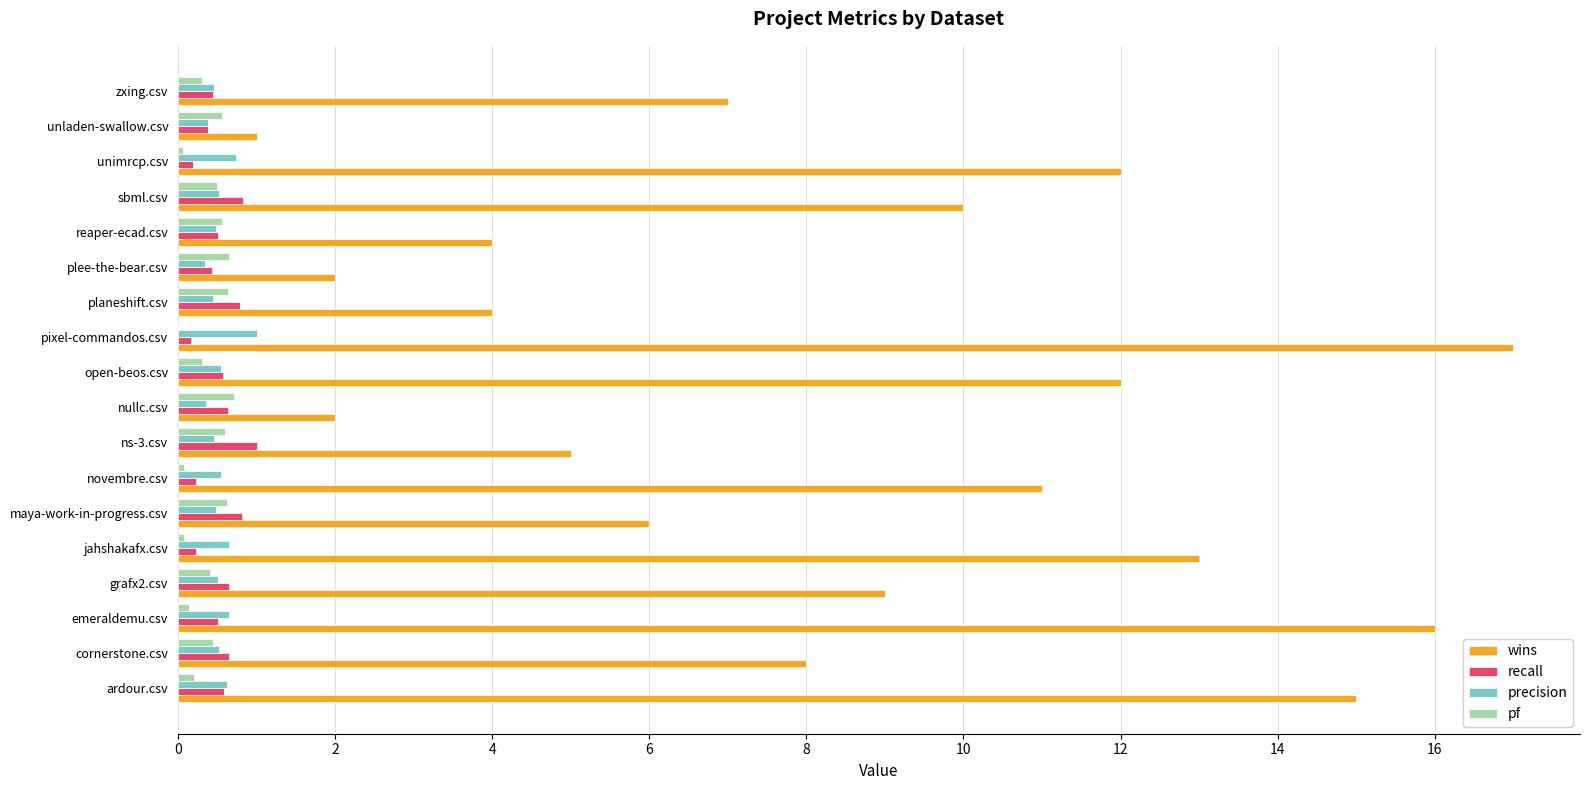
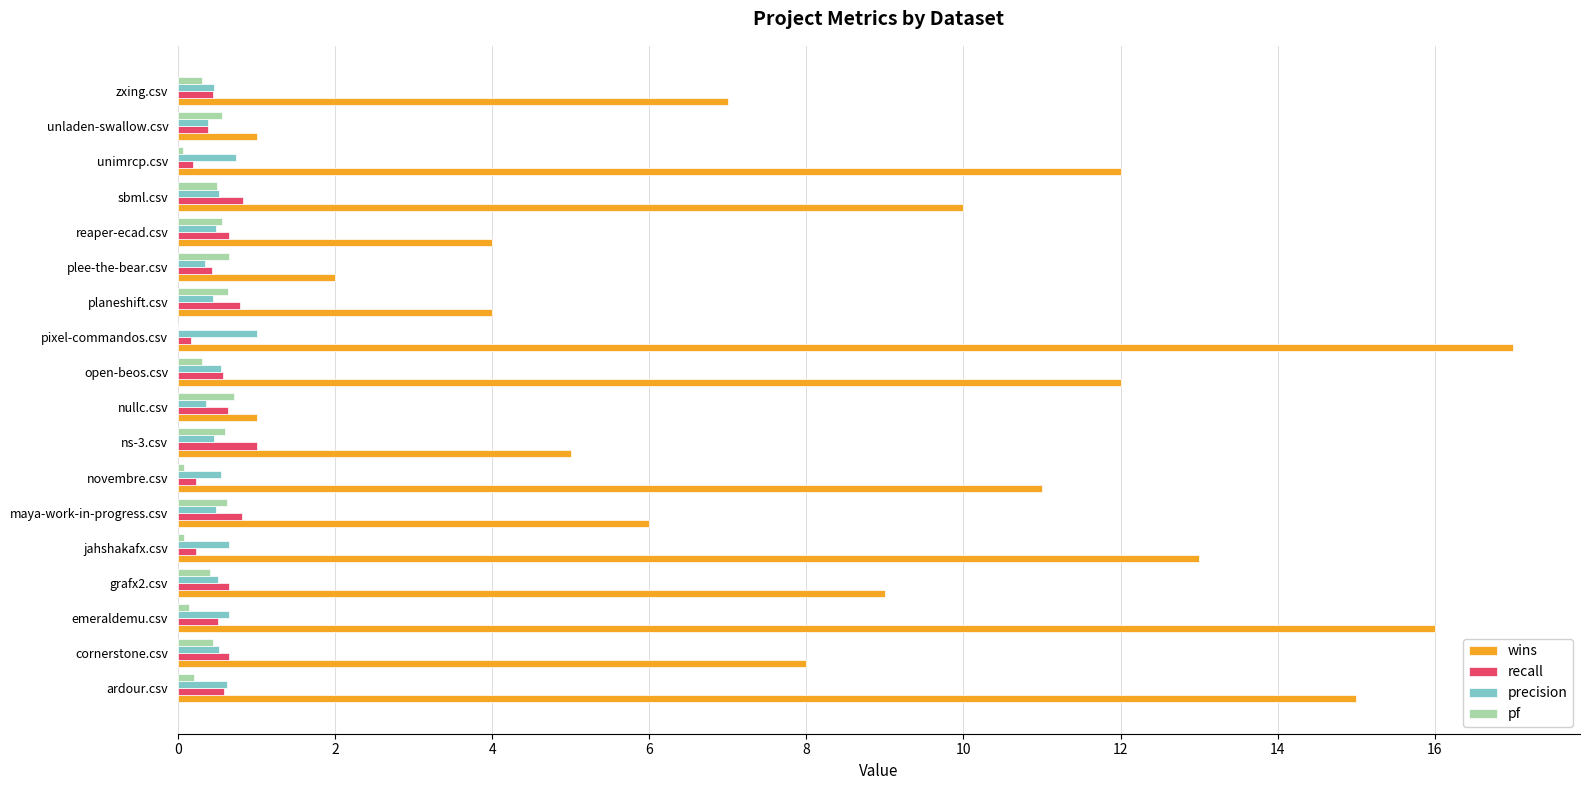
  {
    "wins": {
      "zxing.csv": 7,
      "unladen-swallow.csv": 1,
      "unimrcp.csv": 12,
      "sbml.csv": 10,
      "reaper-ecad.csv": 4,
      "plee-the-bear.csv": 2,
      "planeshift.csv": 4,
      "pixel-commandos.csv": 17,
      "open-beos.csv": 12,
-     "nullc.csv": 2,
+     "nullc.csv": 1,
      "ns-3.csv": 5,
      "novembre.csv": 11,
      "maya-work-in-progress.csv": 6,
      "jahshakafx.csv": 13,
      "grafx2.csv": 9,
      "emeraldemu.csv": 16,
      "cornerstone.csv": 8,
      "ardour.csv": 15
    },
    "recall": {
      "zxing.csv": 0.5,
      "unladen-swallow.csv": 0.4,
      "unimrcp.csv": 0.2,
      "sbml.csv": 0.8,
-     "reaper-ecad.csv": 0.5,
+     "reaper-ecad.csv": 0.6,
      "plee-the-bear.csv": 0.4,
      "planeshift.csv": 0.8,
      "pixel-commandos.csv": 0.2,
      "open-beos.csv": 0.6,
      "nullc.csv": 0.6,
      "ns-3.csv": 1.0,
      "novembre.csv": 0.2,
      "maya-work-in-progress.csv": 0.8,
      "jahshakafx.csv": 0.2,
      "grafx2.csv": 0.6,
      "emeraldemu.csv": 0.5,
      "cornerstone.csv": 0.7,
      "ardour.csv": 0.6
    }
  }
